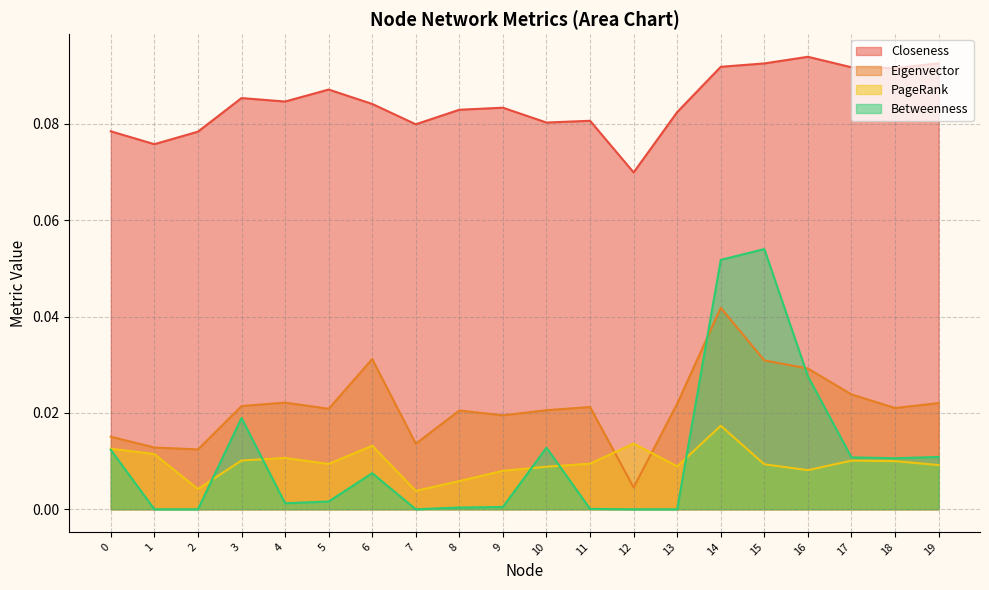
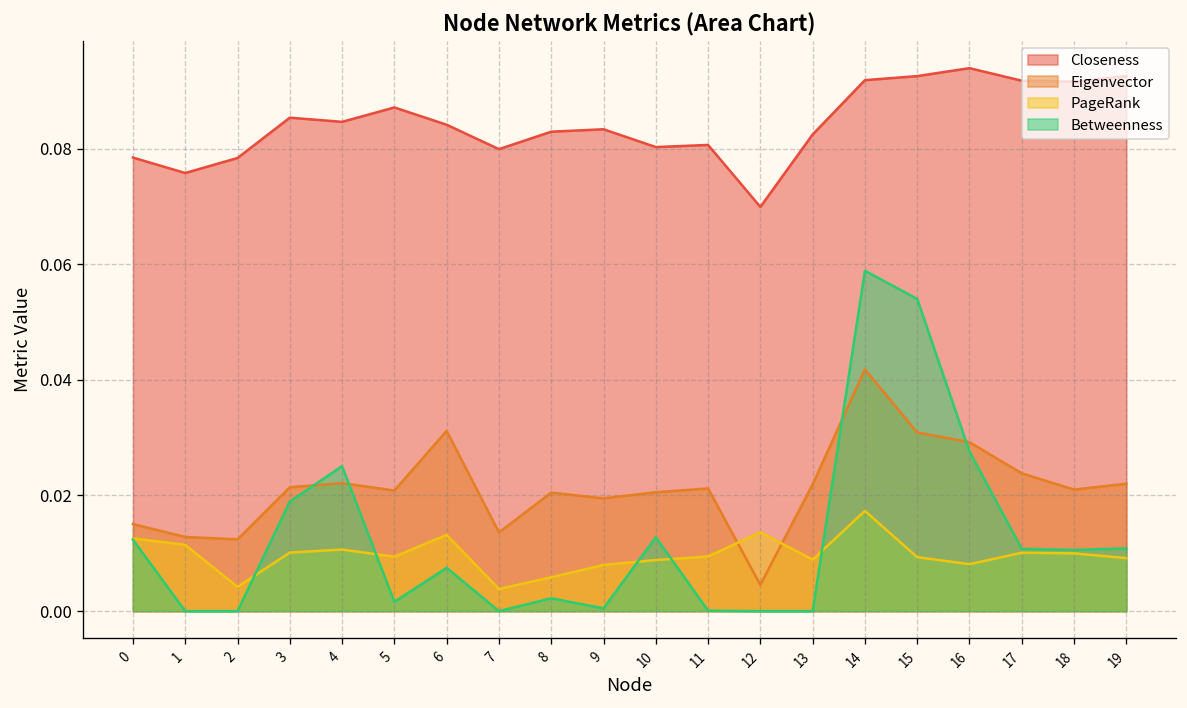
  {
    "Betweenness": {
      "1": 0.000,
      "2": 0.000,
      "3": 0.019,
-     "4": 0.001,
+     "4": 0.025,
      "5": 0.002,
      "6": 0.007,
      "7": 0.000,
-     "8": 0.000,
+     "8": 0.002,
      "9": 0.000,
      "10": 0.013,
      "11": 0.000,
      "12": 0.000,
      "13": 0.000,
-     "14": 0.052,
+     "14": 0.059,
      "15": 0.054,
      "16": 0.028,
      "17": 0.011,
      "18": 0.011,
      "19": 0.011
    }
  }
